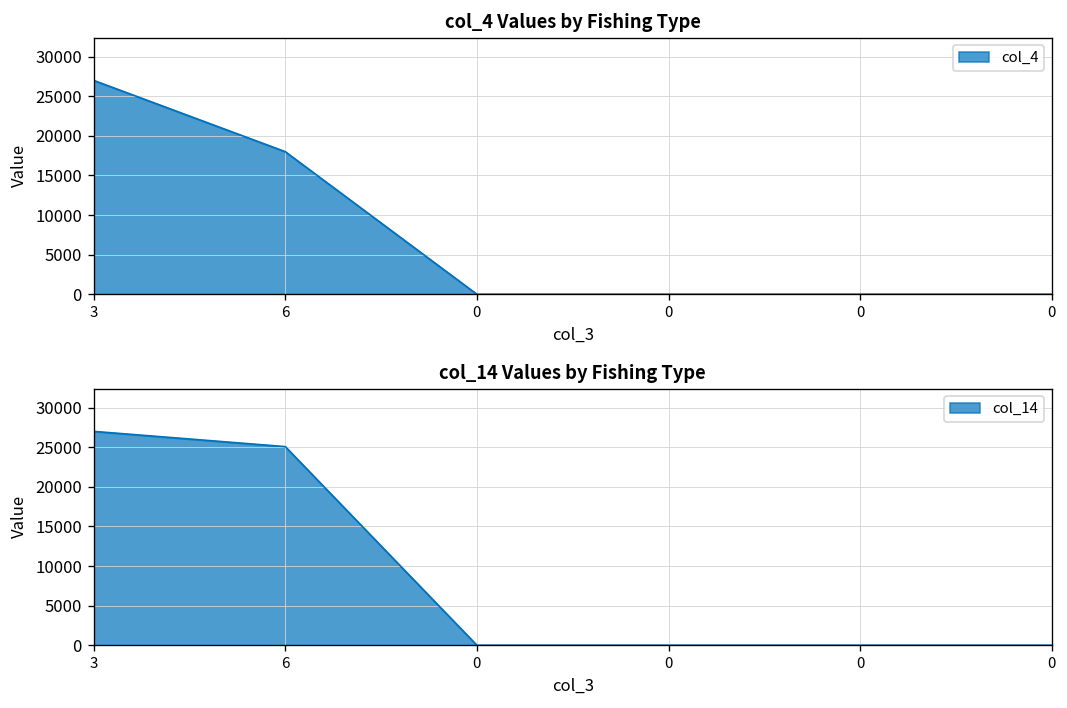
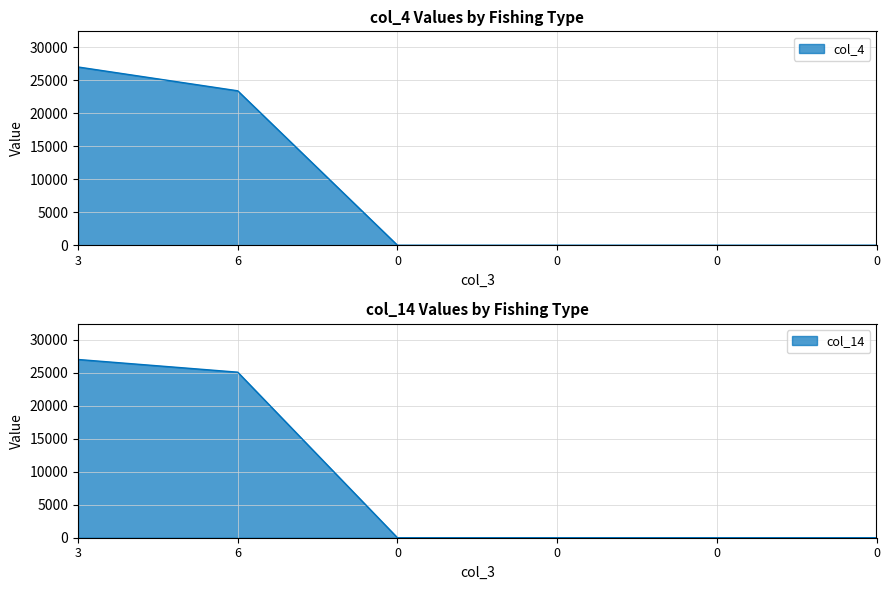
  {
    "col_4 Values by Fishing Type": {
      "3": 27000,
-     "6": 18000
+     "6": 23000
    },
    "col_14 Values by Fishing Type": {
      "3": 27000,
      "6": 25000
    }
  }
